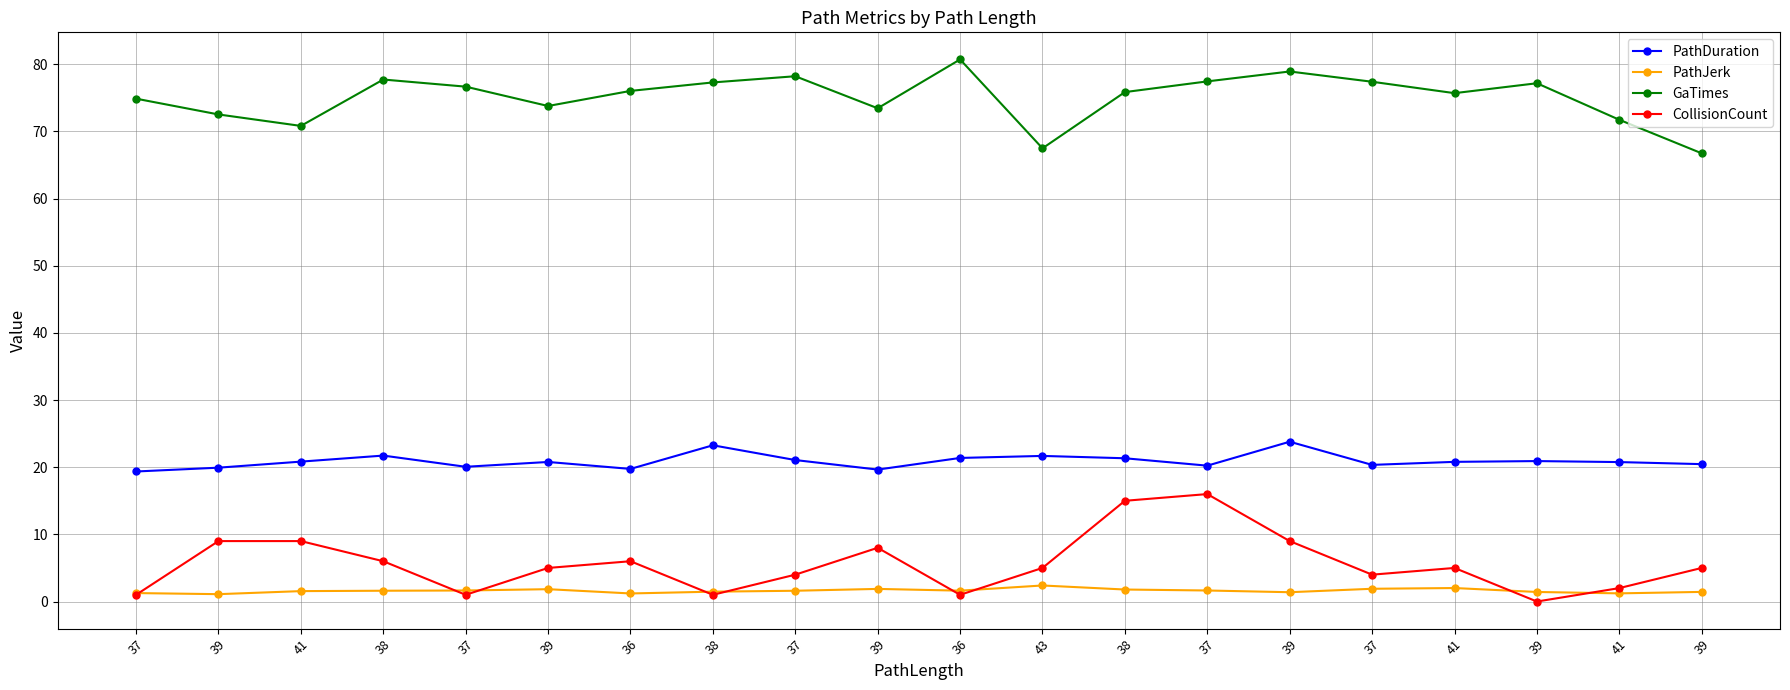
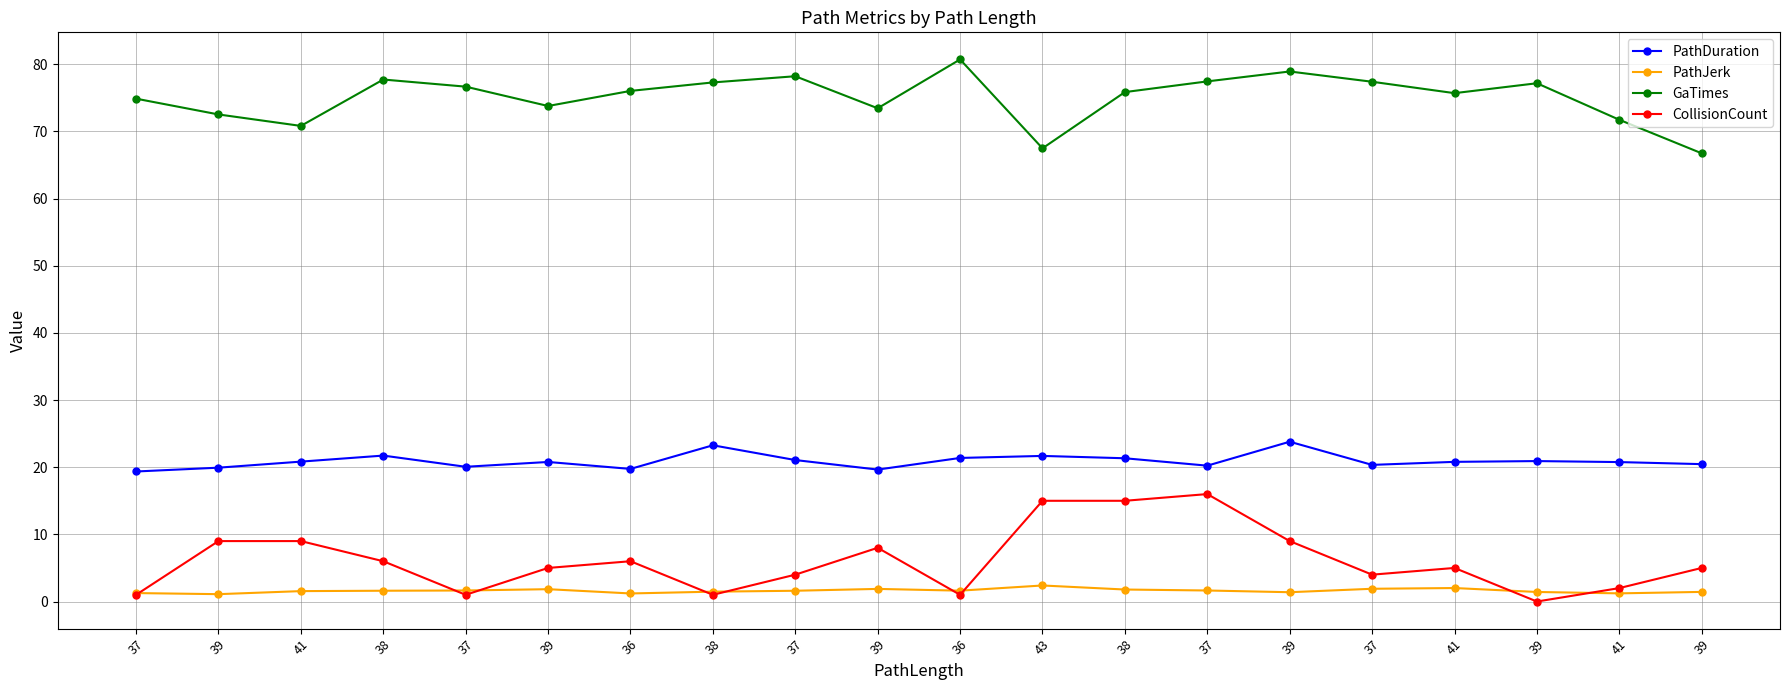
  {
    "PathDuration": {
      "43": 22
    },
    "PathJerk": {
      "43": 2
    },
    "GaTimes": {
      "43": 67
    },
    "CollisionCount": {
-     "43": 5
+     "43": 15
    }
  }
